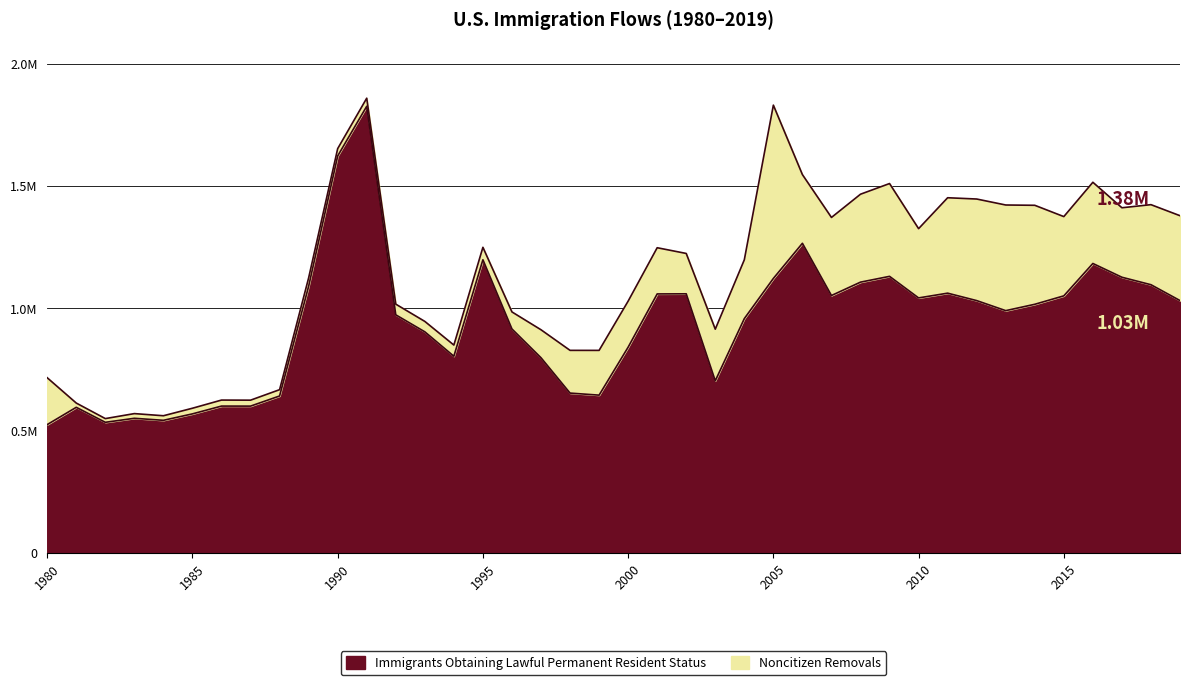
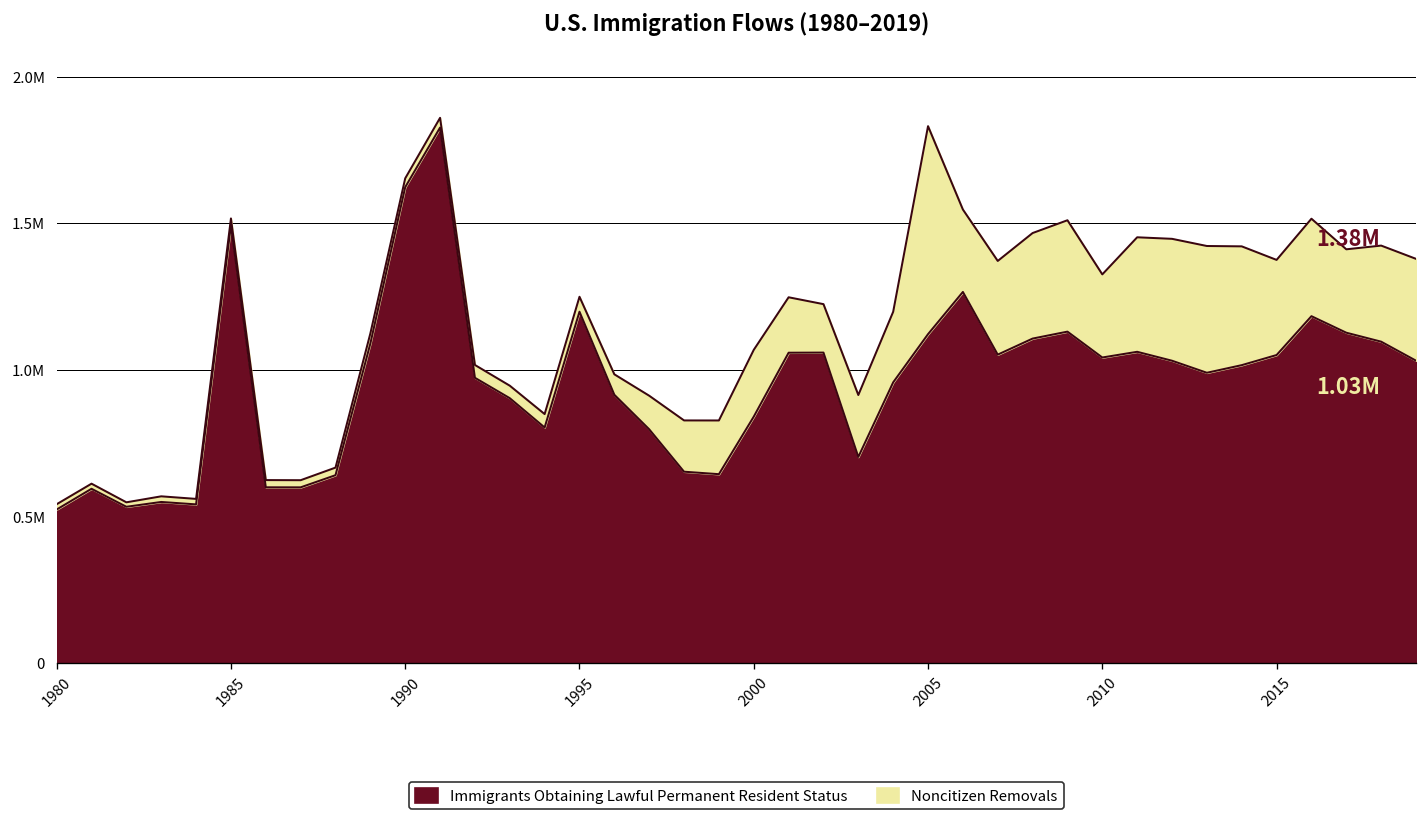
  {
    "Immigrants Obtaining Lawful Permanent Resident Status": {
      "1980": 520000,
-     "1985": 570000,
+     "1985": 1490000,
      "1990": 1620000,
      "1995": 1200000,
      "2000": 840000,
      "2005": 1120000,
      "2010": 1040000,
      "2015": 1050000
    },
    "Noncitizen Removals": {
-     "1980": 190000,
+     "1980": 20000,
      "1985": 20000,
      "1990": 30000,
      "1995": 50000,
-     "2000": 190000,
+     "2000": 230000,
      "2005": 710000,
      "2010": 280000,
      "2015": 320000
    }
  }
